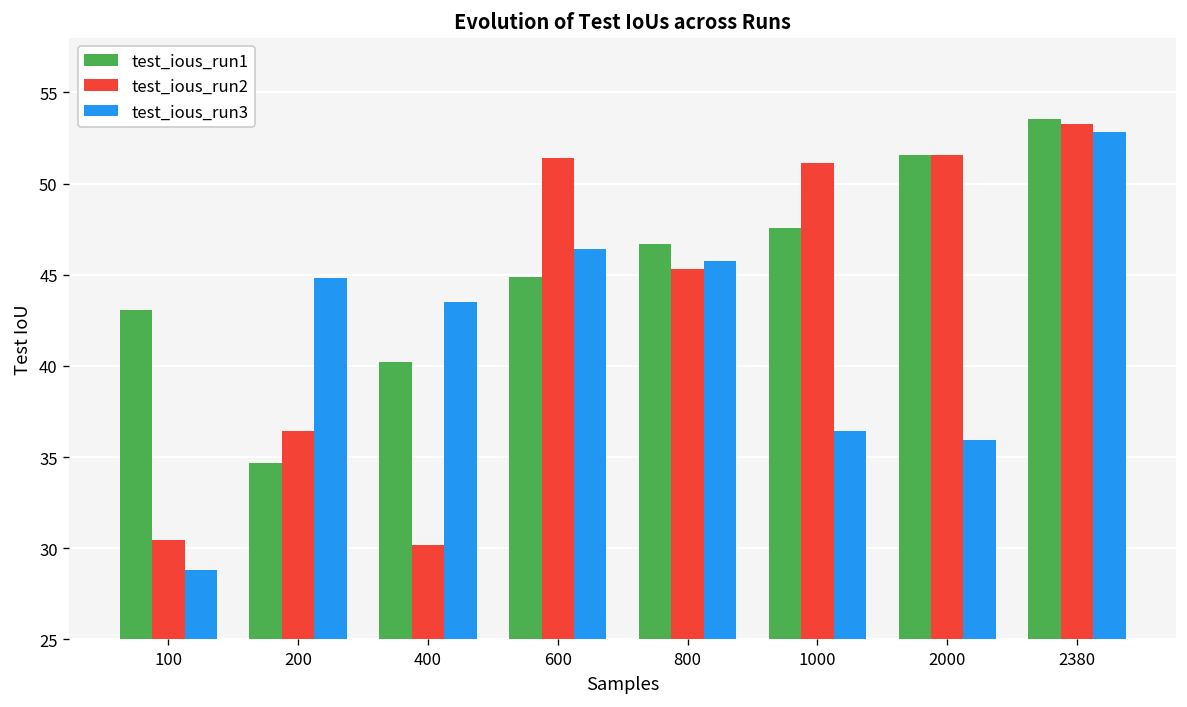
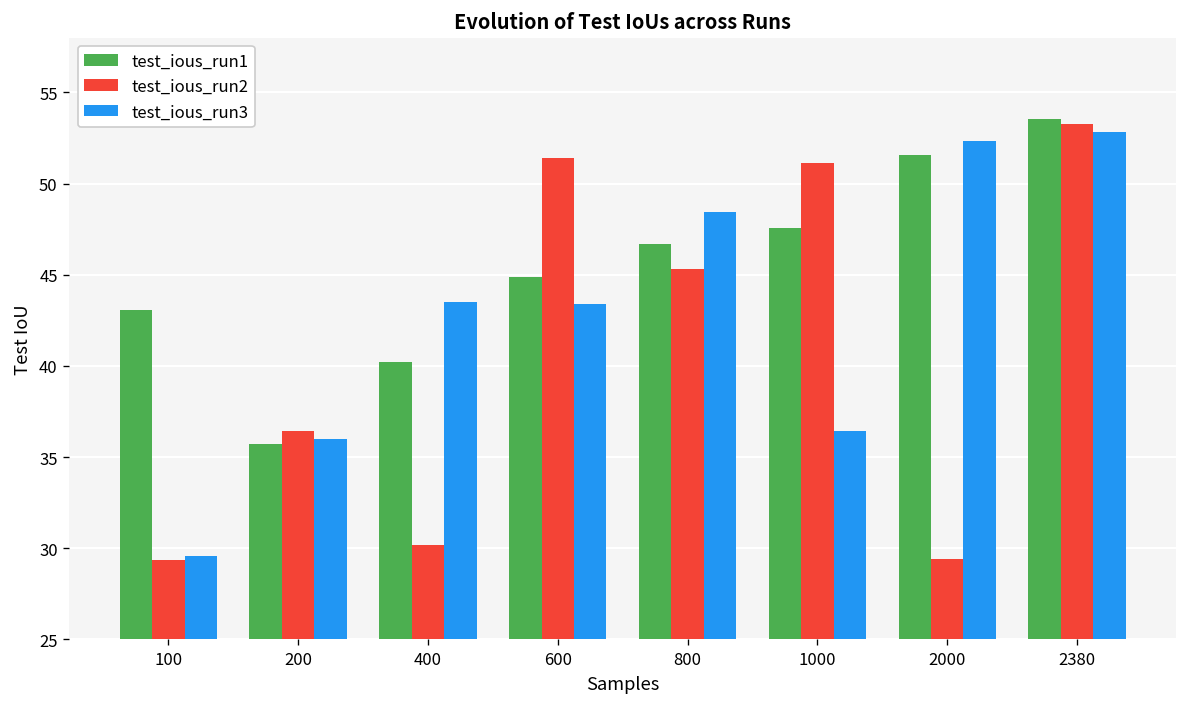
  {
    "test_ious_run1": {
      "100": 43.1,
-     "200": 34.7,
+     "200": 35.7,
      "400": 40.2,
      "600": 44.9,
      "800": 46.7,
      "1000": 47.6,
      "2000": 51.6,
      "2380": 53.5
    },
    "test_ious_run2": {
-     "100": 30.5,
+     "100": 29.4,
      "200": 36.4,
      "400": 30.2,
      "600": 51.4,
      "800": 45.3,
      "1000": 51.1,
-     "2000": 51.6,
+     "2000": 29.4,
      "2380": 53.3
    },
    "test_ious_run3": {
-     "100": 28.8,
-     "200": 44.8,
+     "100": 29.6,
+     "200": 36.0,
      "400": 43.5,
-     "600": 46.4,
-     "800": 45.8,
+     "600": 43.4,
+     "800": 48.4,
      "1000": 36.5,
-     "2000": 35.9,
+     "2000": 52.3,
      "2380": 52.8
    }
  }
